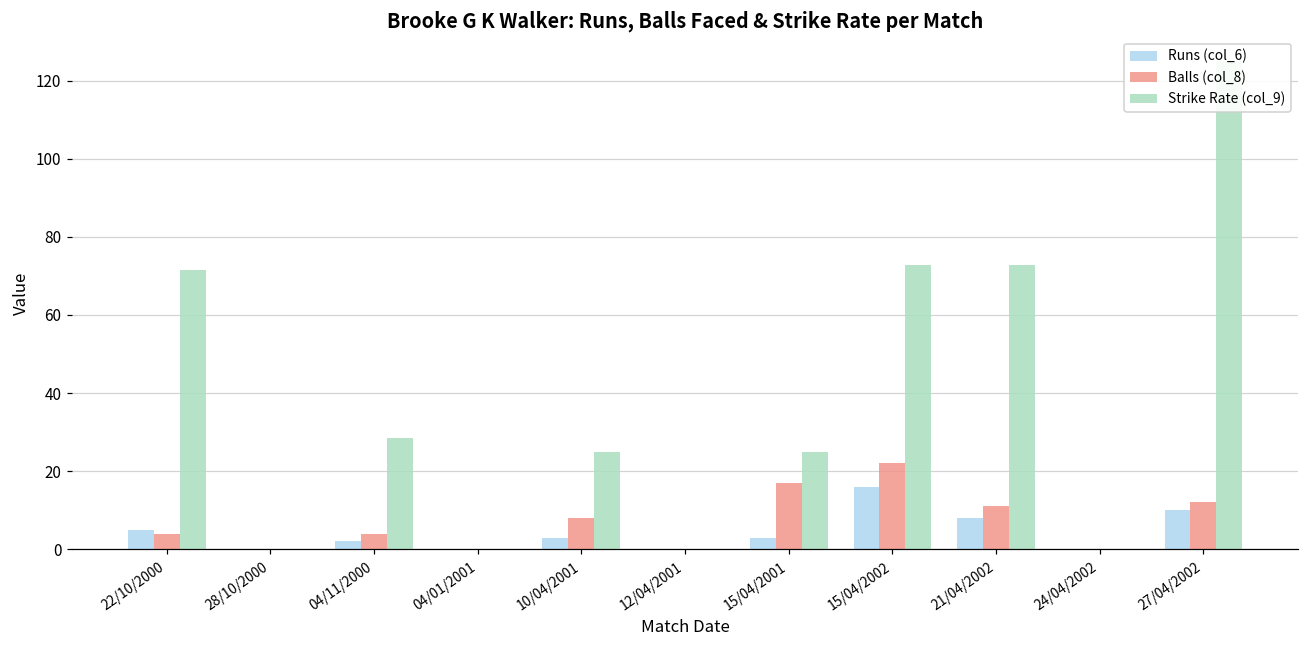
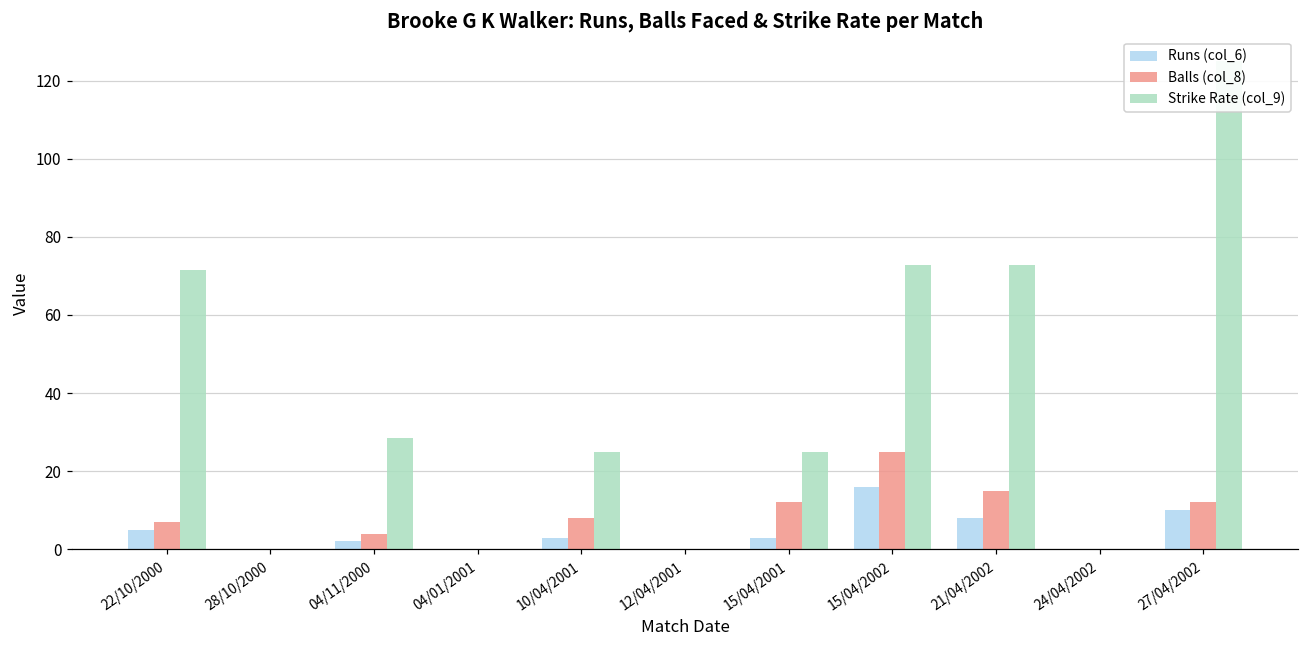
  {
    "Balls (col_8)": {
-     "22/10/2000": 4,
+     "22/10/2000": 7,
      "28/10/2000": 0,
      "04/11/2000": 4,
      "04/01/2001": 0,
      "10/04/2001": 8,
      "12/04/2001": 0,
-     "15/04/2001": 17,
-     "15/04/2002": 22,
-     "21/04/2002": 11,
+     "15/04/2001": 12,
+     "15/04/2002": 25,
+     "21/04/2002": 15,
      "24/04/2002": 0,
      "27/04/2002": 12
    }
  }
